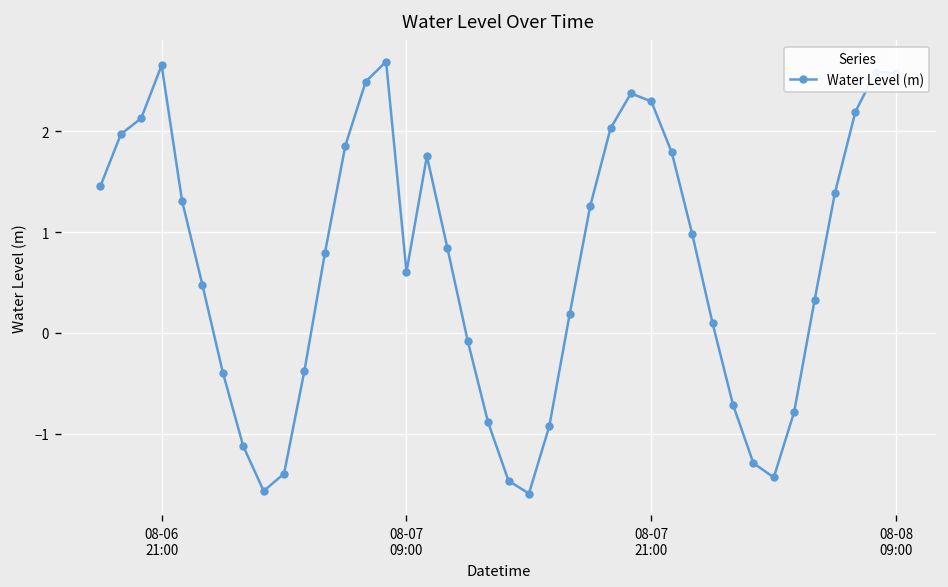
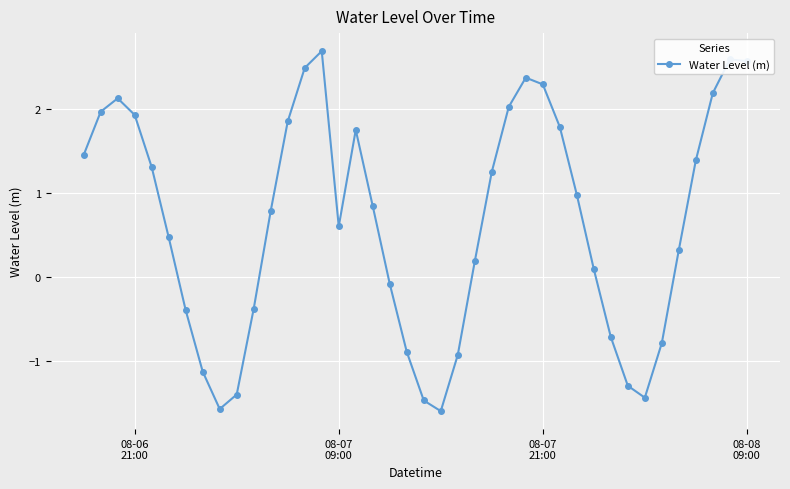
  {
-   "08-06 21:00": 2.7,
+   "08-06 21:00": 1.9,
    "08-07 09:00": 0.6,
    "08-07 21:00": 2.3
  }
